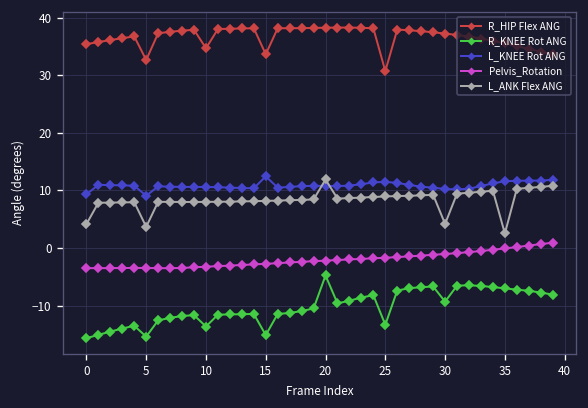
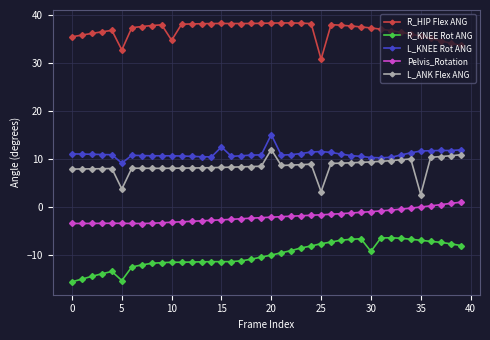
  {
    "R_HIP Flex ANG": {
      "0": 35,
      "5": 33,
      "10": 35,
-     "15": 34,
+     "15": 38,
      "20": 38,
      "25": 31,
      "30": 37
    },
    "R_KNEE Rot ANG": {
      "0": -16,
      "5": -15,
-     "10": -14,
-     "15": -15,
-     "20": -5,
-     "25": -13,
+     "10": -12,
+     "15": -11,
+     "20": -10,
+     "25": -8,
      "30": -9,
      "35": -7
    },
    "L_KNEE Rot ANG": {
-     "0": 9,
+     "0": 11,
      "5": 9,
      "10": 11,
      "15": 12,
-     "20": 11,
+     "20": 15,
      "25": 11,
      "30": 10,
      "35": 12
    },
    "Pelvis_Rotation": {
      "0": -3,
      "5": -3,
      "10": -3,
      "15": -3,
      "20": -2,
      "25": -2,
      "30": -1,
      "35": 0
    },
    "L_ANK Flex ANG": {
-     "0": 4,
+     "0": 8,
      "5": 4,
      "10": 8,
      "15": 8,
      "20": 12,
-     "25": 9,
-     "30": 4,
+     "25": 3,
+     "30": 9,
      "35": 3
    }
  }
